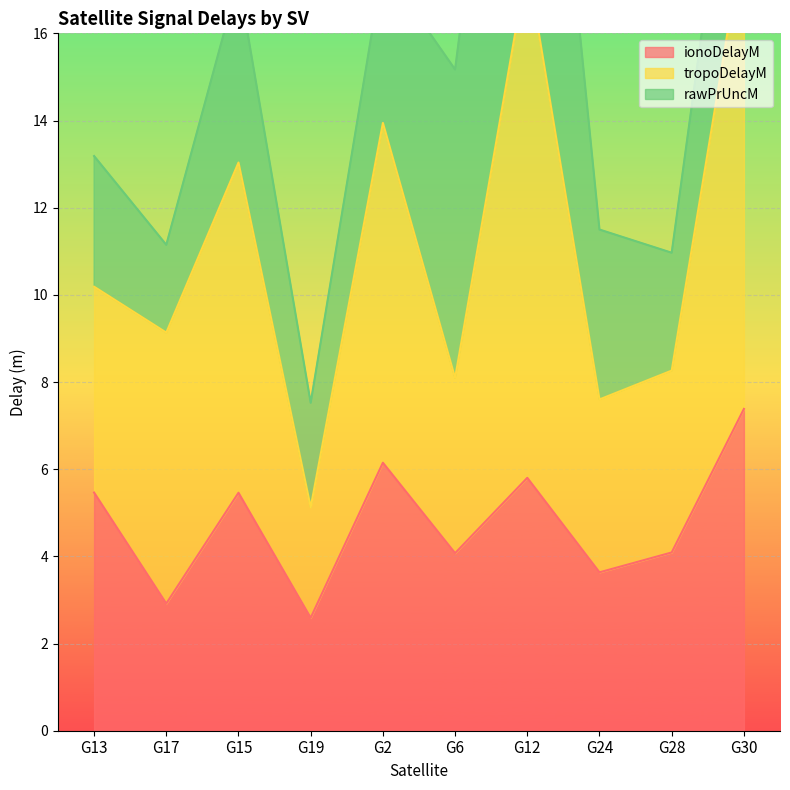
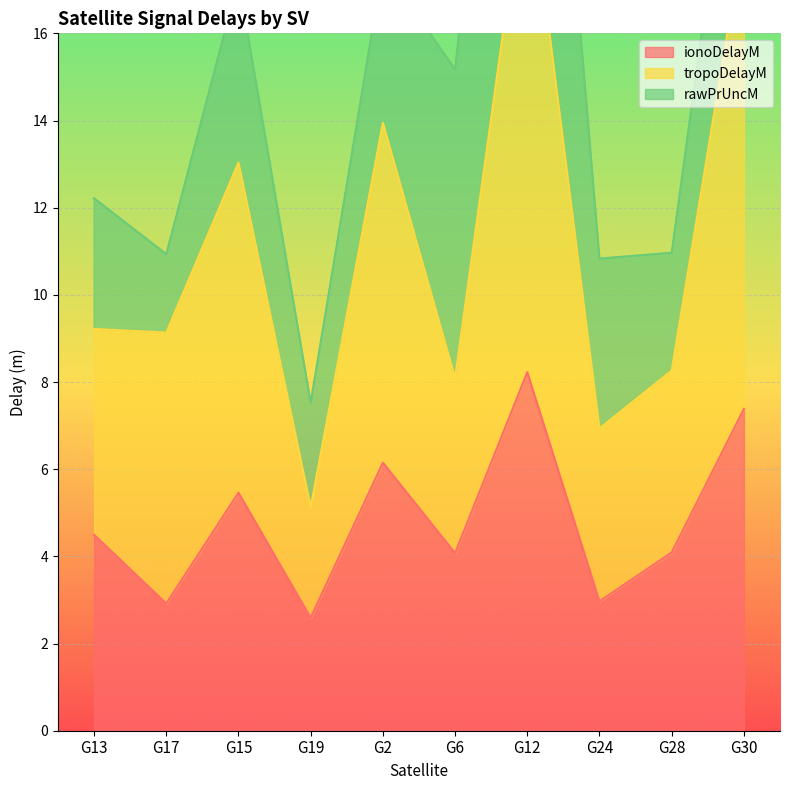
  {
    "ionoDelayM": {
-     "G13": 5.5,
+     "G13": 4.5,
      "G17": 2.9,
      "G15": 5.5,
      "G19": 2.6,
      "G2": 6.1,
      "G6": 4.1,
-     "G12": 5.8,
-     "G24": 3.6,
+     "G12": 8.2,
+     "G24": 3.0,
      "G28": 4.1,
      "G30": 7.4
    },
    "tropoDelayM": {
      "G13": 4.7,
      "G17": 6.2,
      "G15": 7.6,
      "G19": 2.5,
      "G2": 7.8,
      "G6": 4.0,
      "G24": 4.0,
      "G28": 4.2
    },
    "rawPrUncM": {
      "G13": 3.0,
-     "G17": 2.0,
+     "G17": 1.8,
      "G19": 2.4,
      "G6": 7.1,
      "G24": 3.9,
      "G28": 2.7
    }
  }
